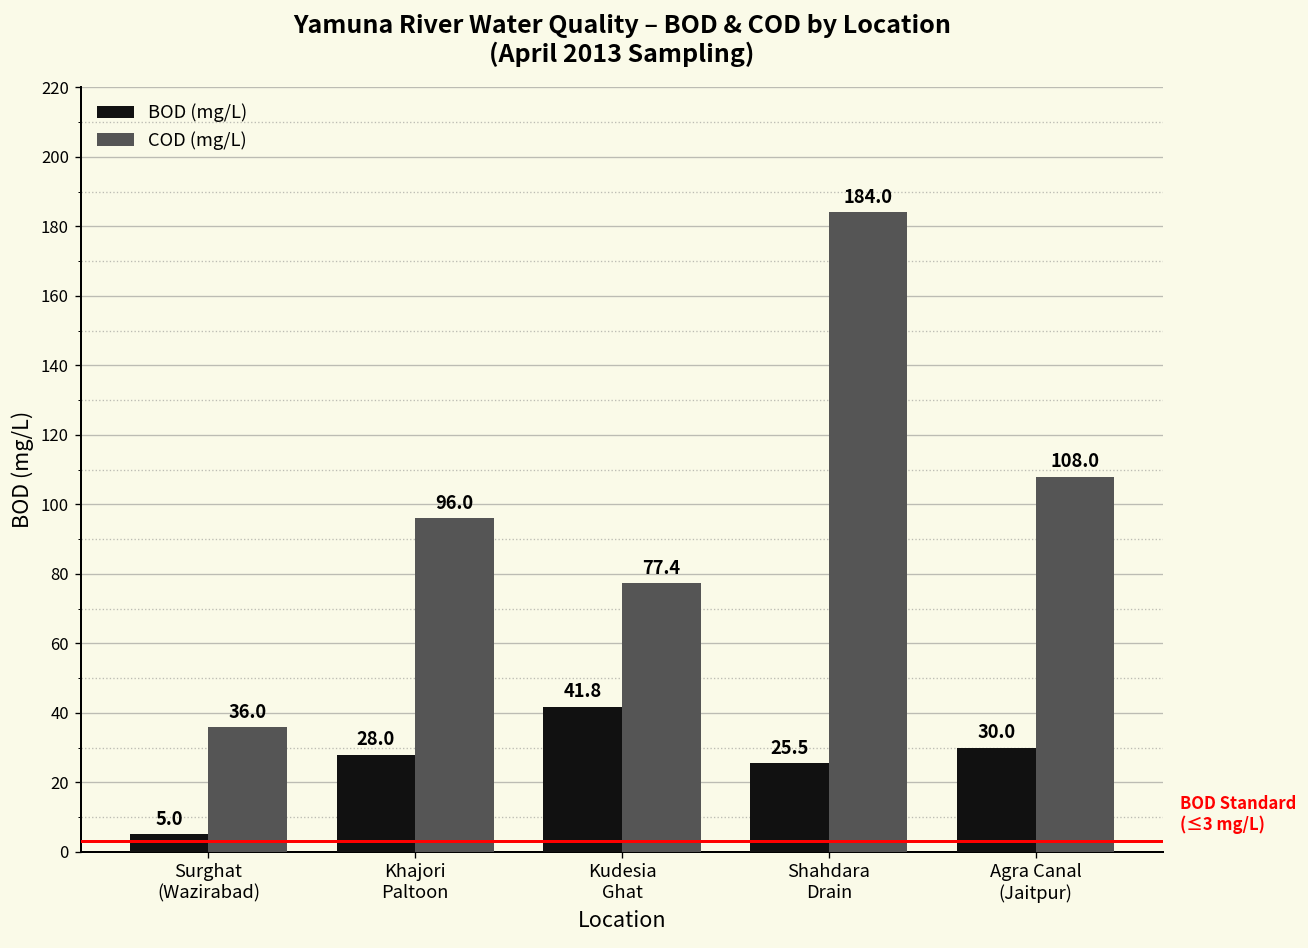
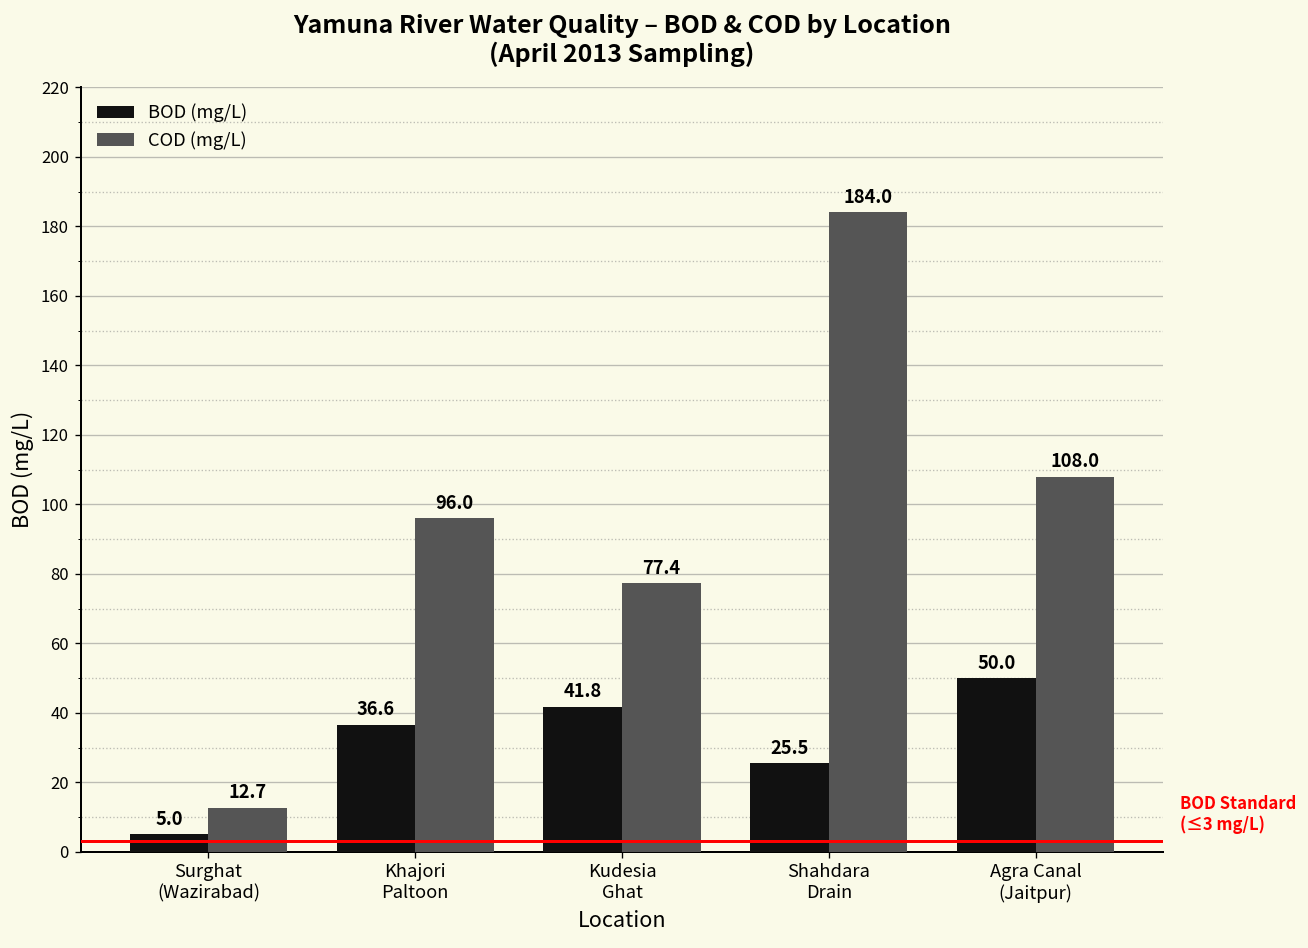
  {
    "BOD (mg/L)": {
      "Surghat (Wazirabad)": 5.0,
-     "Khajori Paltoon": 28.0,
+     "Khajori Paltoon": 36.6,
      "Kudesia Ghat": 41.8,
      "Shahdara Drain": 25.5,
-     "Agra Canal (Jaitpur)": 30.0
+     "Agra Canal (Jaitpur)": 50.0
    },
    "COD (mg/L)": {
-     "Surghat (Wazirabad)": 36.0,
+     "Surghat (Wazirabad)": 12.7,
      "Khajori Paltoon": 96.0,
      "Kudesia Ghat": 77.4,
      "Shahdara Drain": 184.0,
      "Agra Canal (Jaitpur)": 108.0
    }
  }
